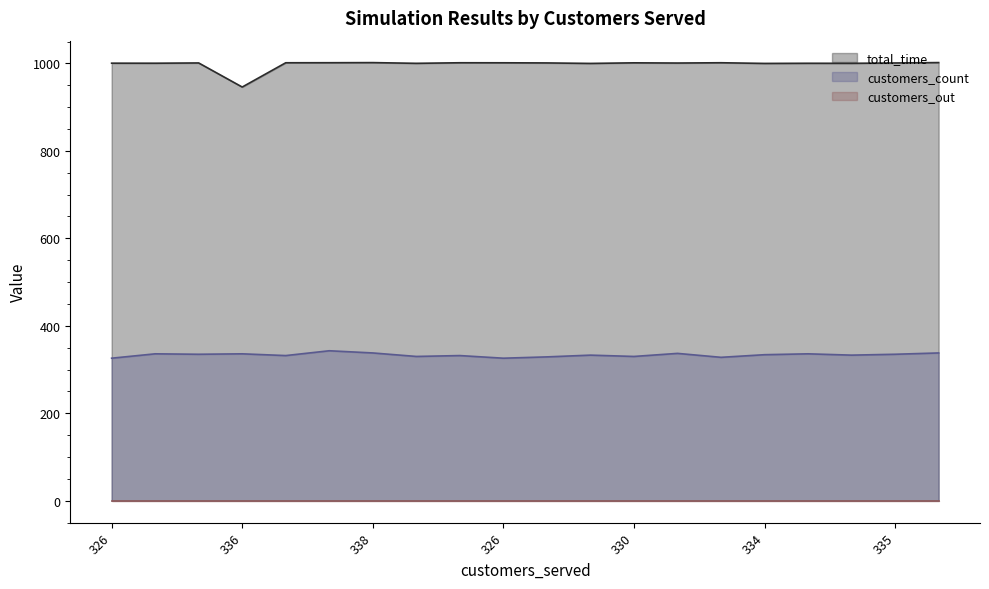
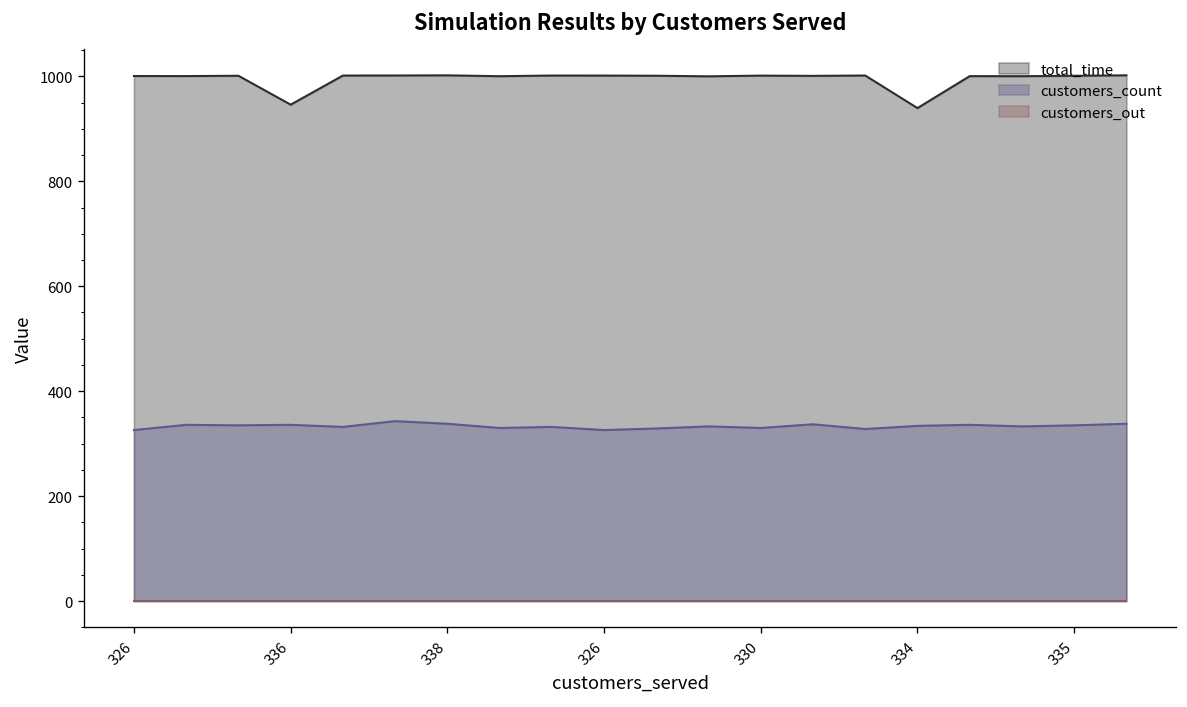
  {
    "total_time": {
      "336": 950,
      "338": 1000,
      "330": 1000,
-     "334": 1000,
+     "334": 940,
      "335": 1000
    }
  }
